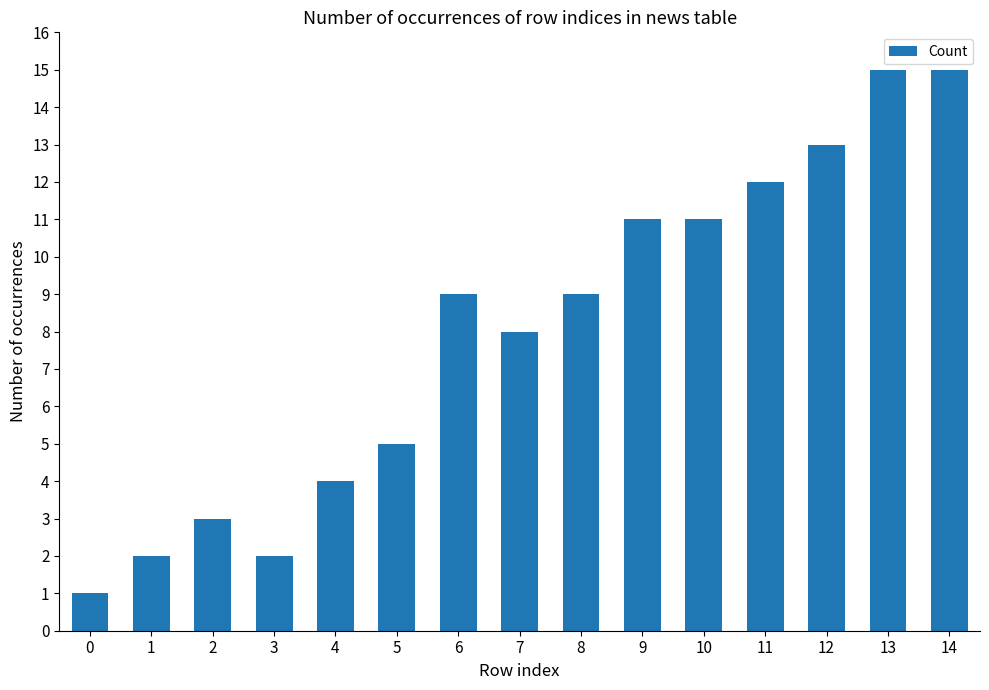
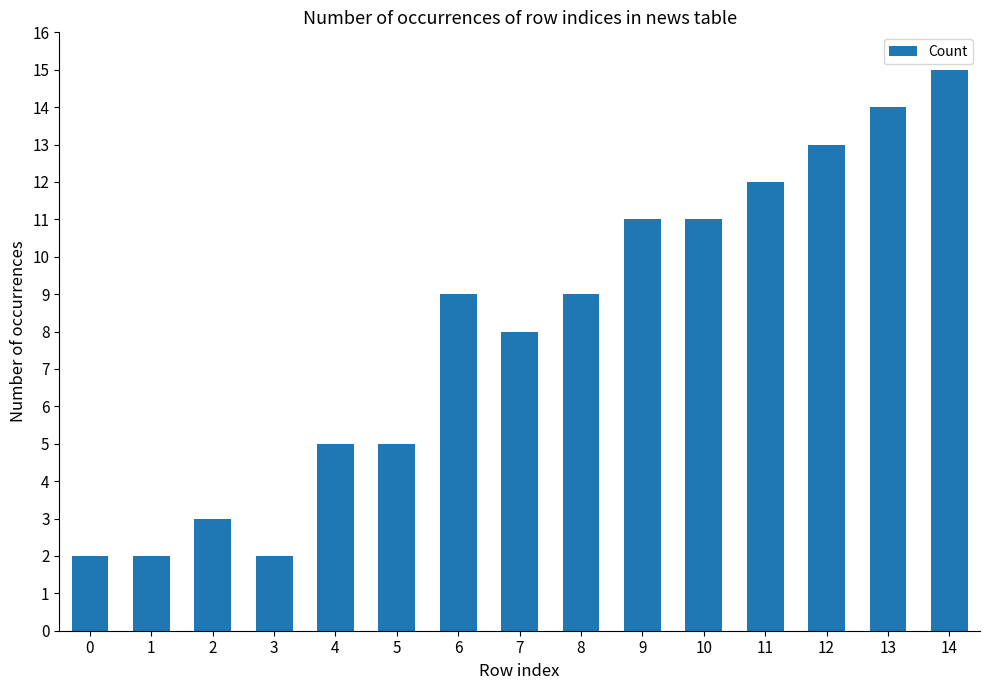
  {
-   "0": 1,
+   "0": 2,
    "1": 2,
    "2": 3,
    "3": 2,
-   "4": 4,
+   "4": 5,
    "5": 5,
    "6": 9,
    "7": 8,
    "8": 9,
    "9": 11,
    "10": 11,
    "11": 12,
    "12": 13,
-   "13": 15,
+   "13": 14,
    "14": 15
  }
